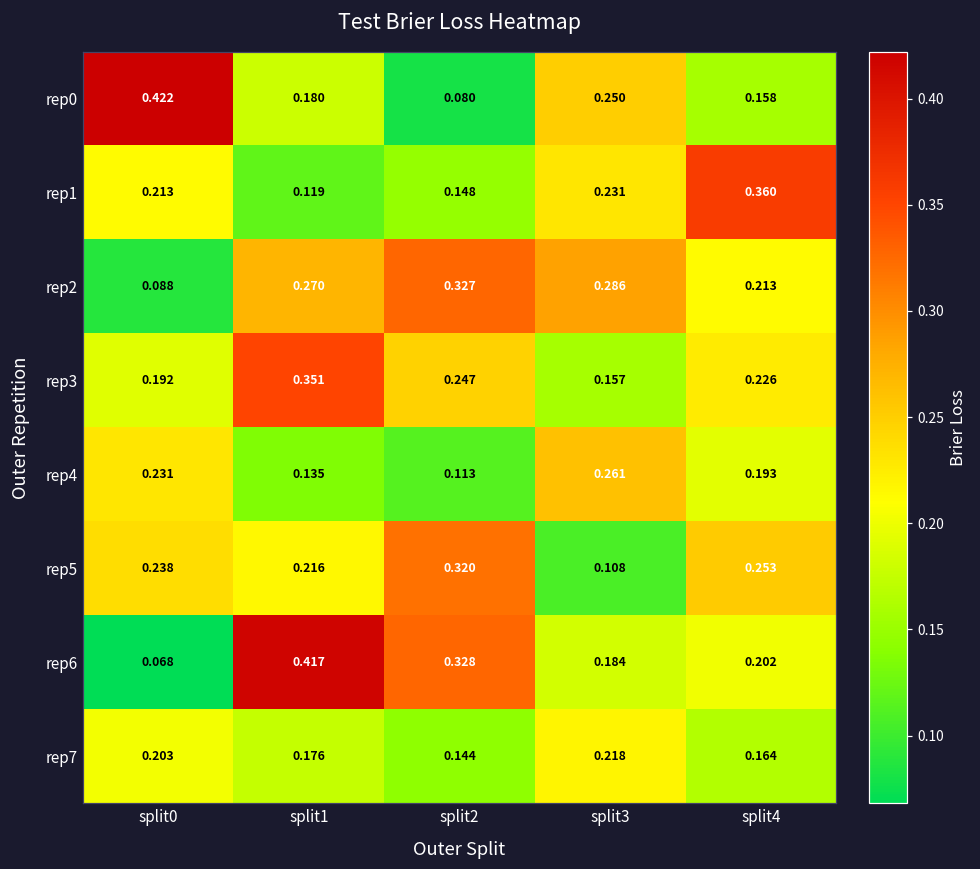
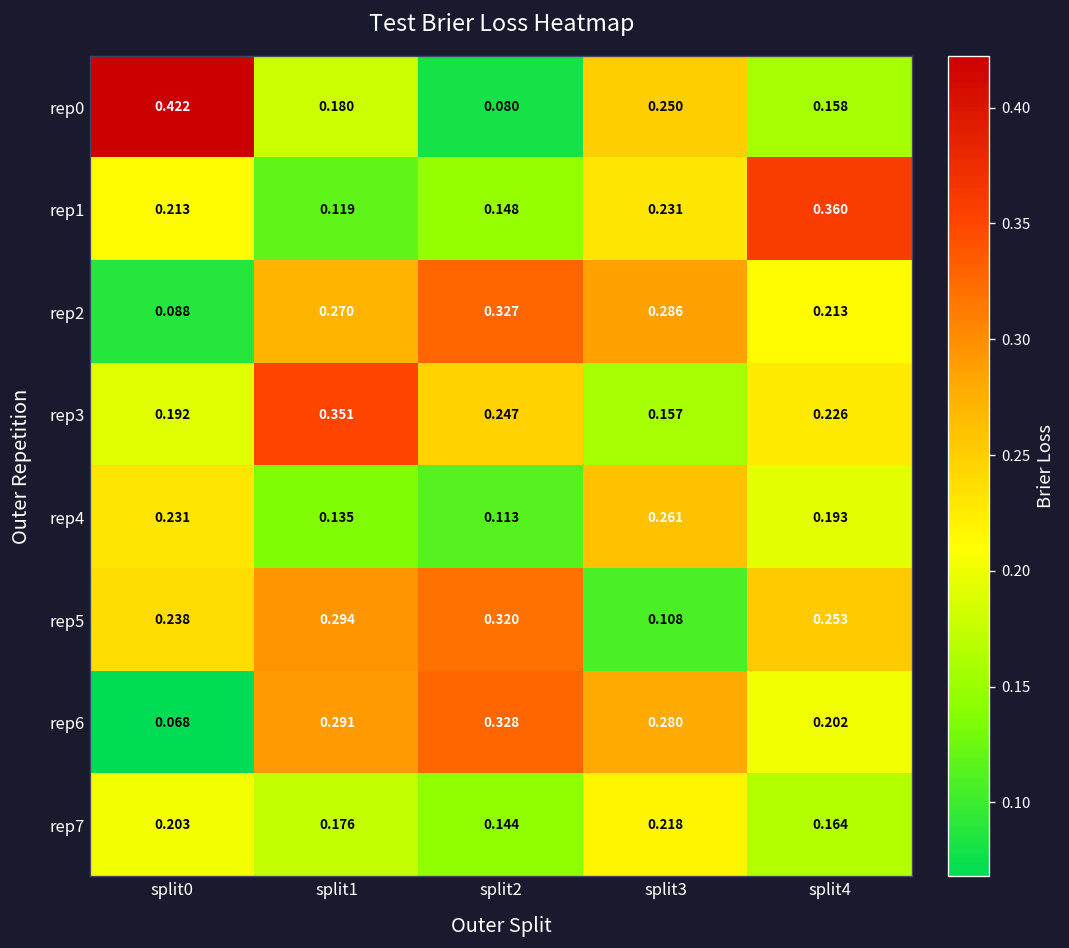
  {
    "rep0": {
      "split0": 0.422,
      "split1": 0.180,
      "split2": 0.080,
      "split3": 0.250,
      "split4": 0.158
    },
    "rep1": {
      "split0": 0.213,
      "split1": 0.119,
      "split2": 0.148,
      "split3": 0.231,
      "split4": 0.360
    },
    "rep2": {
      "split0": 0.088,
      "split1": 0.270,
      "split2": 0.327,
      "split3": 0.286,
      "split4": 0.213
    },
    "rep3": {
      "split0": 0.192,
      "split1": 0.351,
      "split2": 0.247,
      "split3": 0.157,
      "split4": 0.226
    },
    "rep4": {
      "split0": 0.231,
      "split1": 0.135,
      "split2": 0.113,
      "split3": 0.261,
      "split4": 0.193
    },
    "rep5": {
      "split0": 0.238,
-     "split1": 0.216,
+     "split1": 0.294,
      "split2": 0.320,
      "split3": 0.108,
      "split4": 0.253
    },
    "rep6": {
      "split0": 0.068,
-     "split1": 0.417,
+     "split1": 0.291,
      "split2": 0.328,
-     "split3": 0.184,
+     "split3": 0.280,
      "split4": 0.202
    },
    "rep7": {
      "split0": 0.203,
      "split1": 0.176,
      "split2": 0.144,
      "split3": 0.218,
      "split4": 0.164
    }
  }
